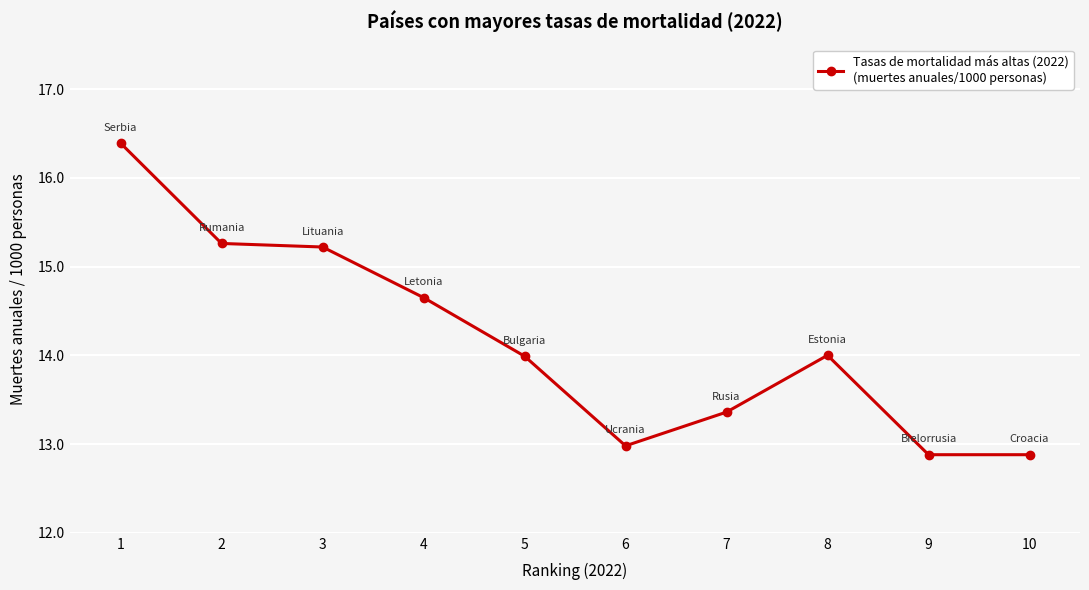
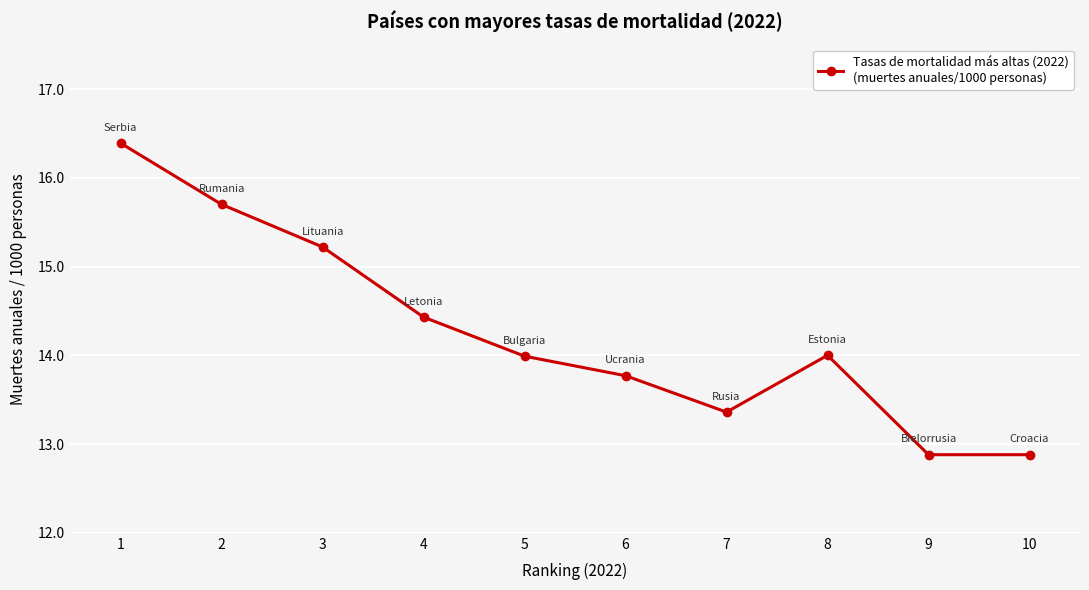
  {
    "1": 16.4,
-   "2": 15.3,
+   "2": 15.7,
    "3": 15.2,
-   "4": 14.7,
+   "4": 14.4,
    "5": 14.0,
-   "6": 13.0,
+   "6": 13.8,
    "7": 13.4,
    "8": 14.0,
    "9": 12.9,
    "10": 12.9
  }
